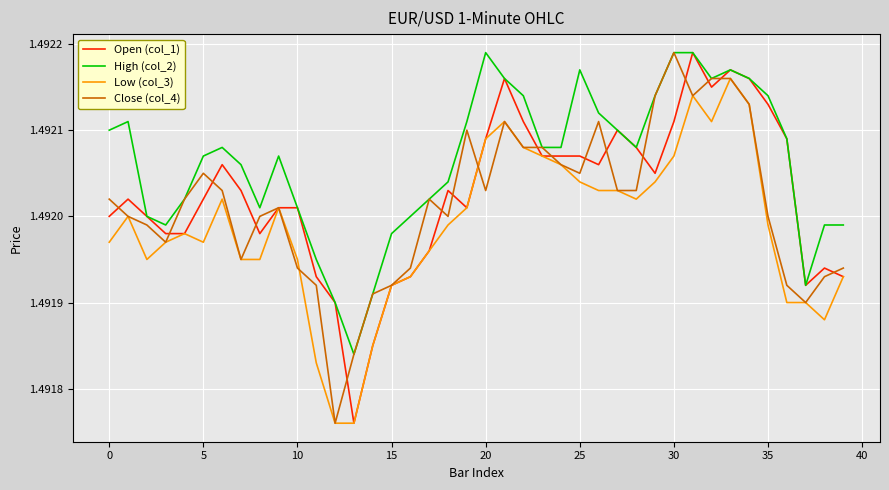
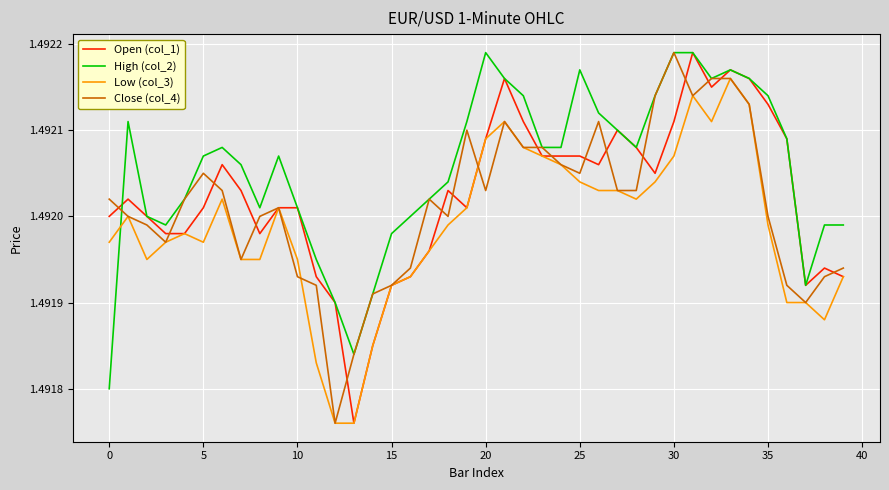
  {
    "Open (col_1)": {
      "0": 1.49200,
-     "5": 1.49202,
+     "5": 1.49201,
      "25": 1.49207,
      "30": 1.49211,
      "35": 1.49213
    },
    "High (col_2)": {
-     "0": 1.4921,
+     "0": 1.4918,
      "5": 1.49207,
      "15": 1.49198,
      "20": 1.49219,
      "25": 1.49217,
      "35": 1.49214
    },
    "Low (col_3)": {
      "0": 1.49197,
      "5": 1.49197,
      "10": 1.49195,
      "25": 1.49204,
      "30": 1.49207,
      "35": 1.49199
    },
    "Close (col_4)": {
      "0": 1.49202,
      "5": 1.49205,
-     "10": 1.49194,
+     "10": 1.49193,
      "20": 1.49203,
      "25": 1.49205,
      "35": 1.49200
    }
  }
